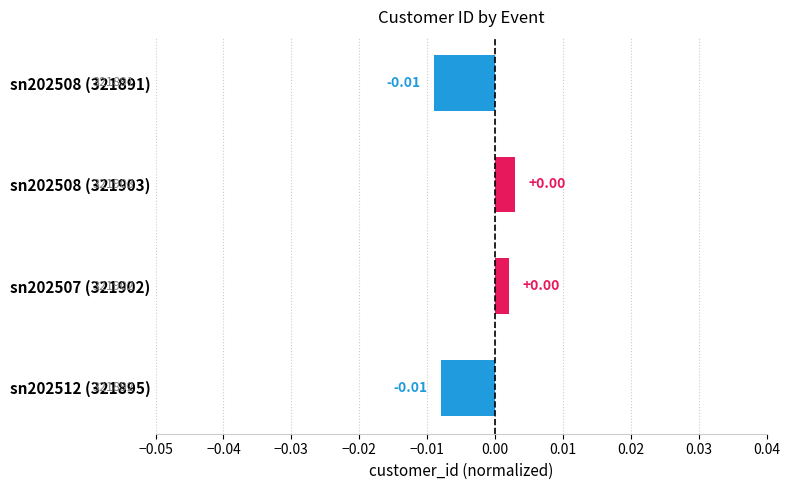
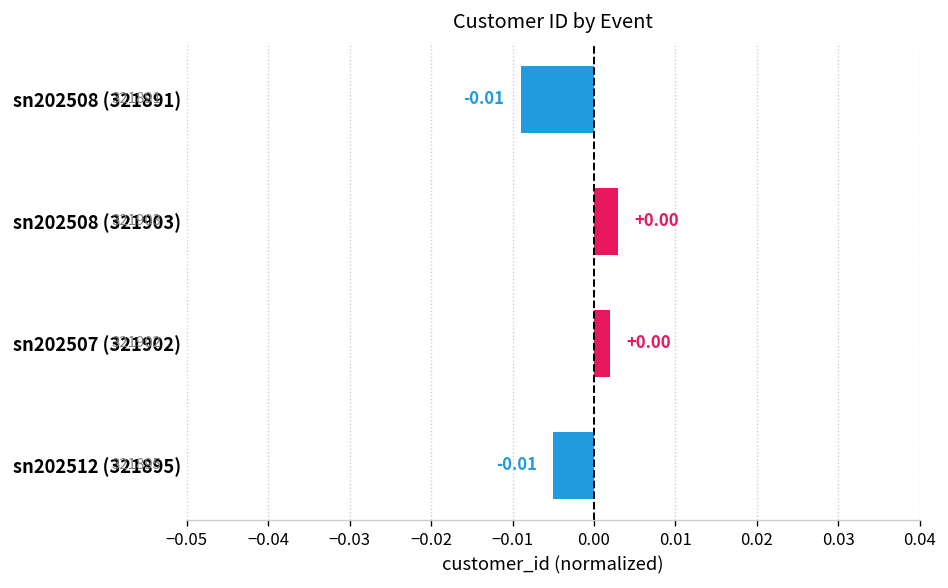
  {
    "sn202508 (321891)": "-0.01",
    "sn202508 (321903)": "+0.00",
    "sn202507 (321902)": "+0.00",
-   "sn202512 (321895)": "321892"
+   "sn202512 (321895)": "321895"
  }
